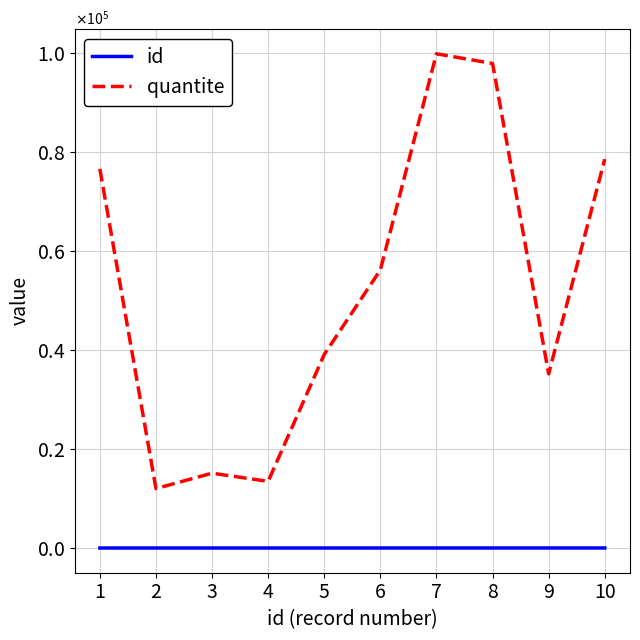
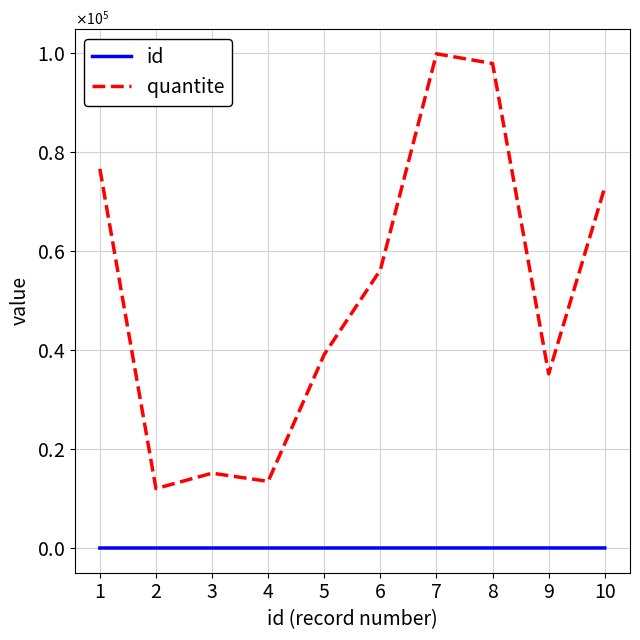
  {
    "id": {
      "1": 0,
      "2": 0,
      "3": 0,
      "4": 0,
      "5": 0,
      "6": 0,
      "7": 0,
      "8": 0,
      "9": 0,
      "10": 0
    },
    "quantite": {
      "1": 77000,
      "2": 12000,
      "3": 15000,
      "4": 13000,
      "5": 39000,
      "6": 56000,
      "7": 100000,
      "8": 98000,
      "9": 35000,
-     "10": 79000
+     "10": 73000
    }
  }
